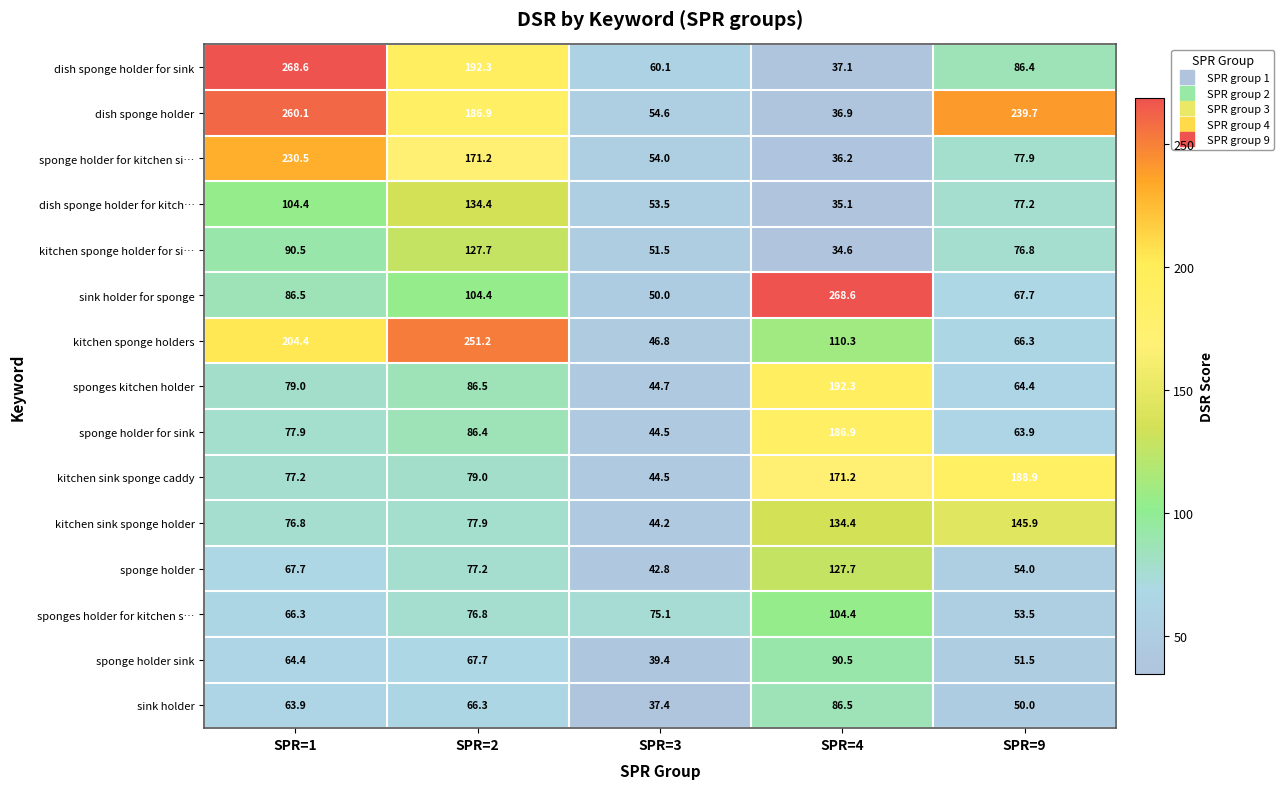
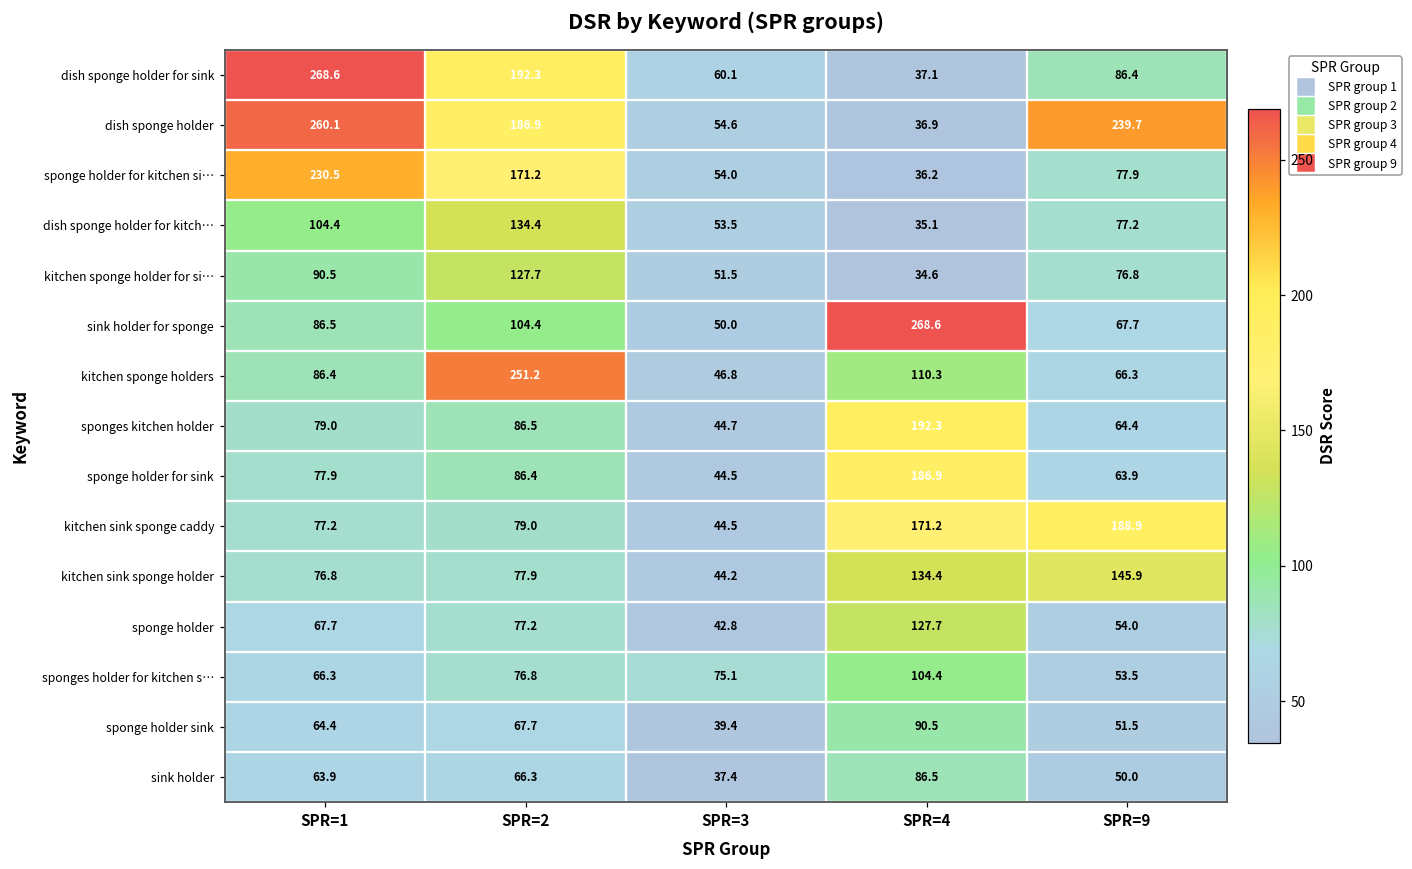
  {
    "dish sponge holder for sink": {
      "SPR=1": 268.6,
      "SPR=2": 192.3,
      "SPR=3": 60.1,
      "SPR=4": 37.1,
      "SPR=9": 86.4
    },
    "dish sponge holder": {
      "SPR=1": 260.1,
      "SPR=2": 186.9,
      "SPR=3": 54.6,
      "SPR=4": 36.9,
      "SPR=9": 239.7
    },
    "sponge holder for kitchen si…": {
      "SPR=1": 230.5,
      "SPR=2": 171.2,
      "SPR=3": 54.0,
      "SPR=4": 36.2,
      "SPR=9": 77.9
    },
    "dish sponge holder for kitch…": {
      "SPR=1": 104.4,
      "SPR=2": 134.4,
      "SPR=3": 53.5,
      "SPR=4": 35.1,
      "SPR=9": 77.2
    },
    "kitchen sponge holder for si…": {
      "SPR=1": 90.5,
      "SPR=2": 127.7,
      "SPR=3": 51.5,
      "SPR=4": 34.6,
      "SPR=9": 76.8
    },
    "sink holder for sponge": {
      "SPR=1": 86.5,
      "SPR=2": 104.4,
      "SPR=3": 50.0,
      "SPR=4": 268.6,
      "SPR=9": 67.7
    },
    "kitchen sponge holders": {
-     "SPR=1": 204.4,
+     "SPR=1": 86.4,
      "SPR=2": 251.2,
      "SPR=3": 46.8,
      "SPR=4": 110.3,
      "SPR=9": 66.3
    },
    "sponges kitchen holder": {
      "SPR=1": 79.0,
      "SPR=2": 86.5,
      "SPR=3": 44.7,
      "SPR=4": 192.3,
      "SPR=9": 64.4
    },
    "sponge holder for sink": {
      "SPR=1": 77.9,
      "SPR=2": 86.4,
      "SPR=3": 44.5,
      "SPR=4": 186.9,
      "SPR=9": 63.9
    },
    "kitchen sink sponge caddy": {
      "SPR=1": 77.2,
      "SPR=2": 79.0,
      "SPR=3": 44.5,
      "SPR=4": 171.2,
      "SPR=9": 188.9
    },
    "kitchen sink sponge holder": {
      "SPR=1": 76.8,
      "SPR=2": 77.9,
      "SPR=3": 44.2,
      "SPR=4": 134.4,
      "SPR=9": 145.9
    },
    "sponge holder": {
      "SPR=1": 67.7,
      "SPR=2": 77.2,
      "SPR=3": 42.8,
      "SPR=4": 127.7,
      "SPR=9": 54.0
    },
    "sponges holder for kitchen s…": {
      "SPR=1": 66.3,
      "SPR=2": 76.8,
      "SPR=3": 75.1,
      "SPR=4": 104.4,
      "SPR=9": 53.5
    },
    "sponge holder sink": {
      "SPR=1": 64.4,
      "SPR=2": 67.7,
      "SPR=3": 39.4,
      "SPR=4": 90.5,
      "SPR=9": 51.5
    },
    "sink holder": {
      "SPR=1": 63.9,
      "SPR=2": 66.3,
      "SPR=3": 37.4,
      "SPR=4": 86.5,
      "SPR=9": 50.0
    }
  }
